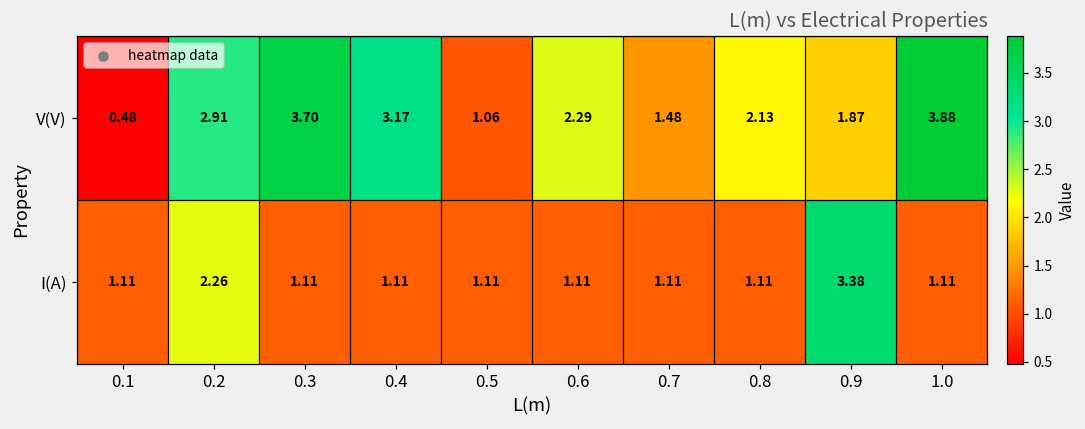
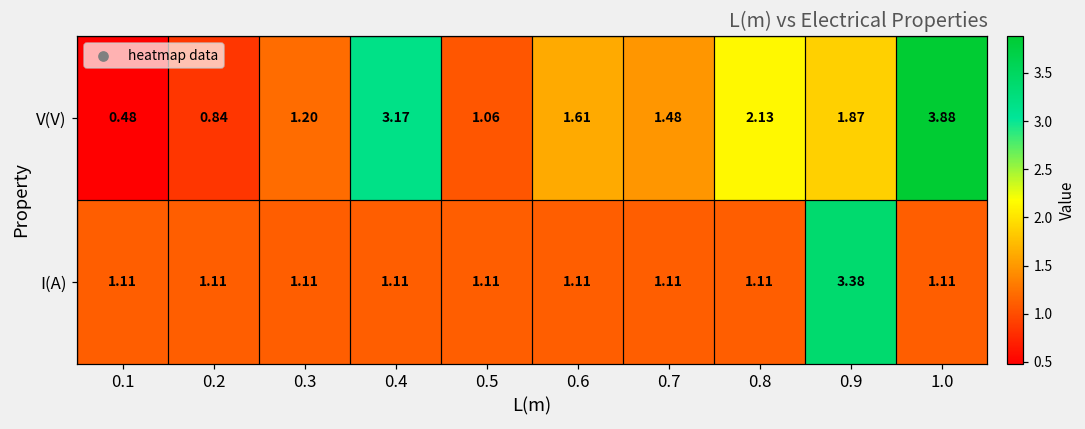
  {
    "V(V)": {
      "0.1": 0.48,
-     "0.2": 2.91,
-     "0.3": 3.70,
+     "0.2": 0.84,
+     "0.3": 1.20,
      "0.4": 3.17,
      "0.5": 1.06,
-     "0.6": 2.29,
+     "0.6": 1.61,
      "0.7": 1.48,
      "0.8": 2.13,
      "0.9": 1.87,
      "1.0": 3.88
    },
    "I(A)": {
      "0.1": 1.11,
-     "0.2": 2.26,
+     "0.2": 1.11,
      "0.3": 1.11,
      "0.4": 1.11,
      "0.5": 1.11,
      "0.6": 1.11,
      "0.7": 1.11,
      "0.8": 1.11,
      "0.9": 3.38,
      "1.0": 1.11
    }
  }
